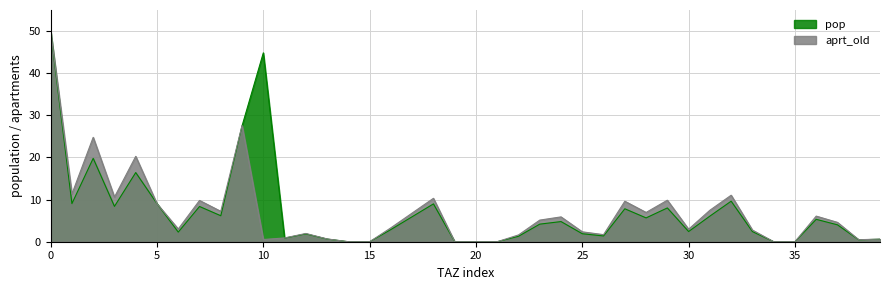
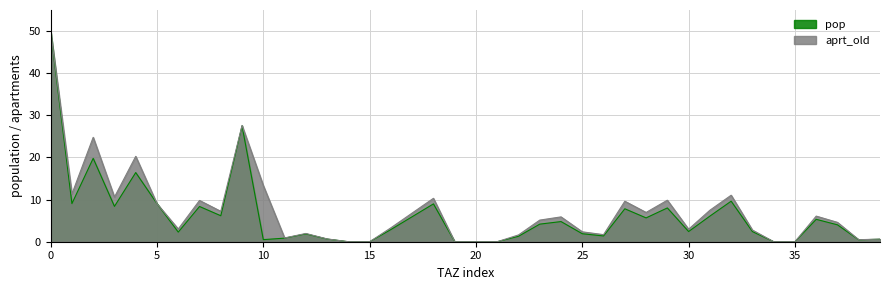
  {
    "pop": {
-     "10": 45
+     "10": 0
    },
    "aprt_old": {
-     "10": 1
+     "10": 13
    }
  }
